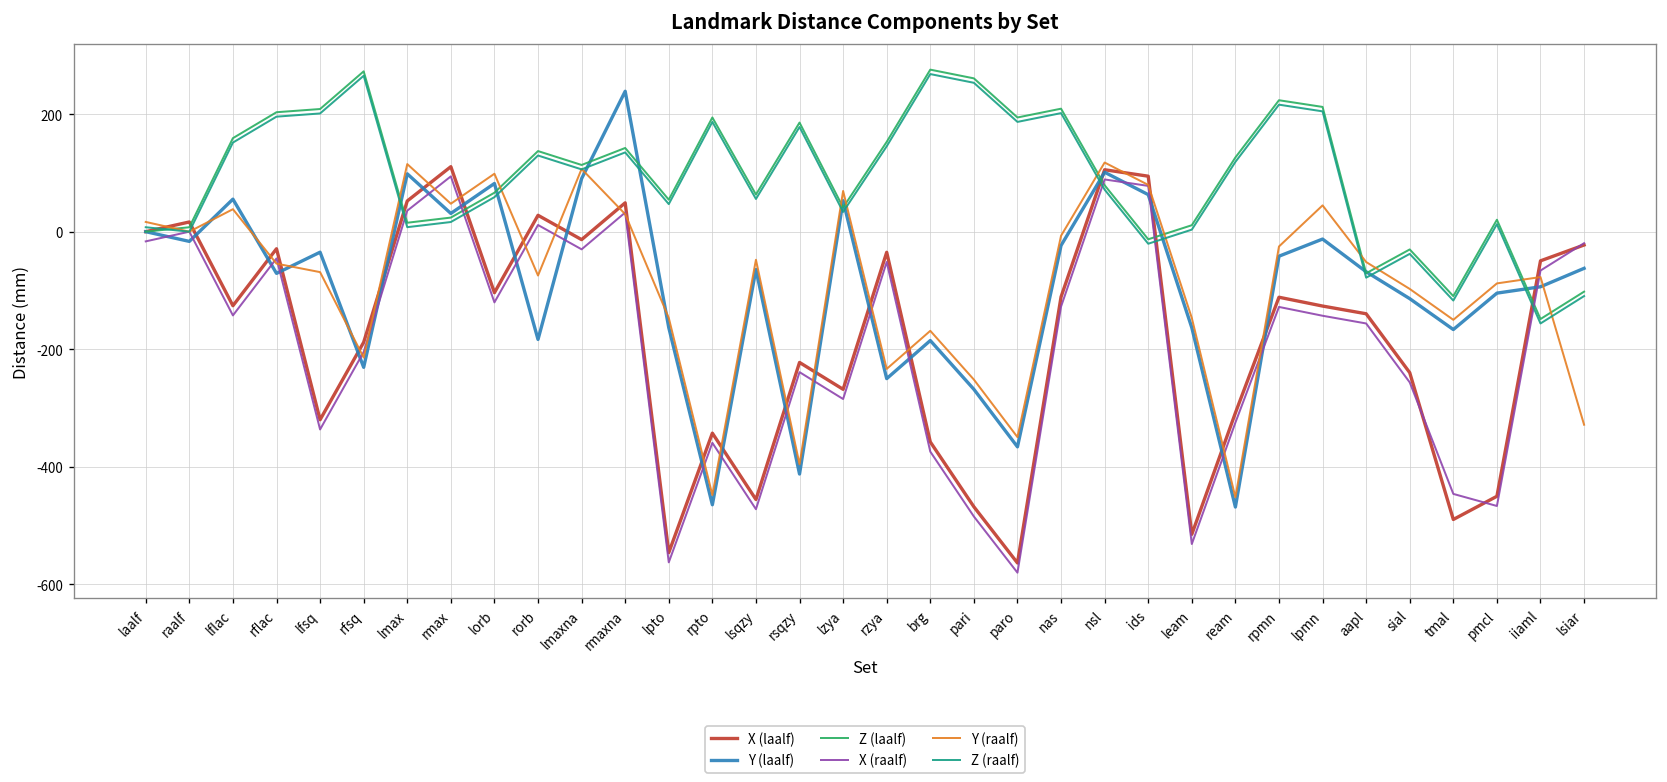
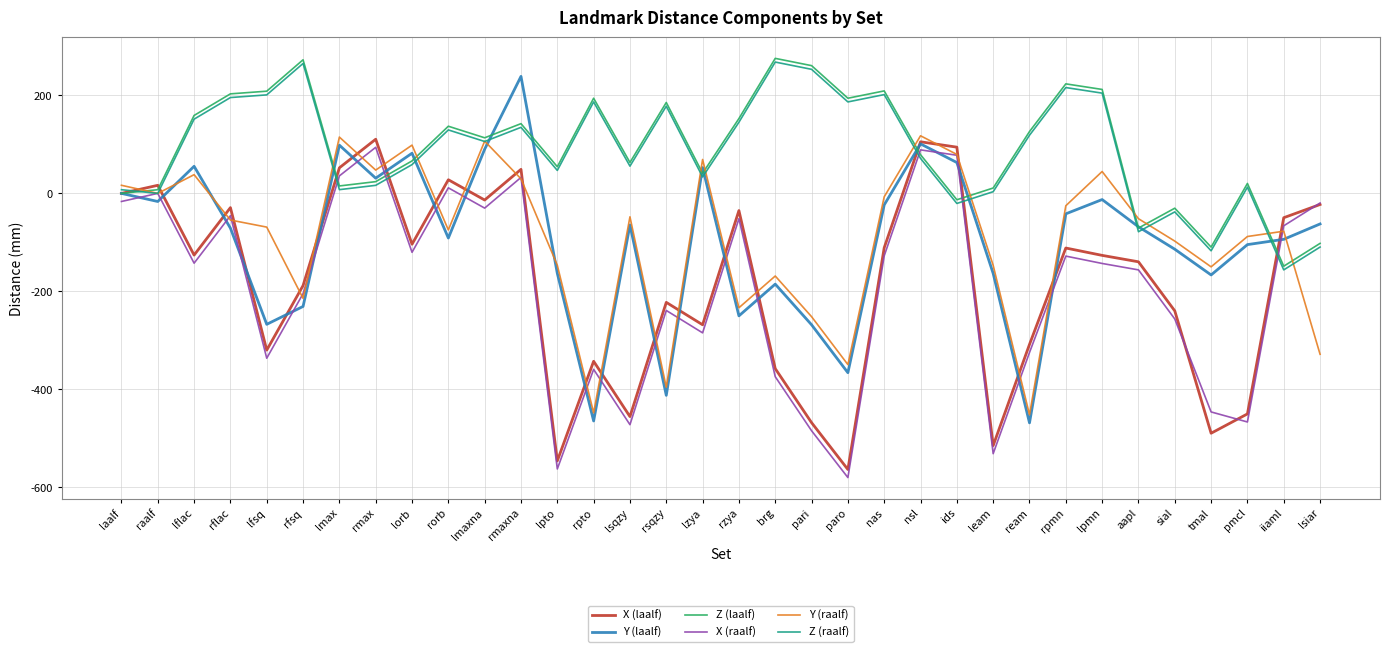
  {
    "X (laalf)": {
      "raalf": 20,
      "lflac": -130,
      "rflac": -30,
      "lfsq": -320,
      "rfsq": -190,
      "lmax": 50,
      "rmax": 110,
      "lorb": -100,
      "rorb": 30,
      "lmaxna": -10,
      "rmaxna": 50,
      "lpto": -550,
      "rpto": -340,
      "lsqzy": -460,
      "rsqzy": -220,
      "lzya": -270,
      "rzya": -40,
      "brg": -360,
      "pari": -470,
      "paro": -560,
      "nas": -110,
      "ids": 90,
      "leam": -510,
      "ream": -310,
      "rpmn": -110,
      "lpmn": -130,
      "aapl": -140,
      "sial": -240,
      "tmal": -490,
      "pmcl": -450,
      "iiaml": -50
    },
    "Y (laalf)": {
      "raalf": -20,
      "lflac": 60,
      "rflac": -70,
-     "lfsq": -30,
+     "lfsq": -270,
      "rfsq": -230,
      "lmax": 100,
      "rmax": 30,
      "lorb": 80,
-     "rorb": -180,
+     "rorb": -90,
      "lmaxna": 90,
      "rmaxna": 240,
      "lpto": -160,
      "rpto": -460,
      "lsqzy": -60,
      "rsqzy": -410,
      "lzya": 50,
      "rzya": -250,
      "brg": -190,
      "pari": -270,
      "paro": -370,
      "nas": -20,
      "ids": 60,
      "leam": -160,
      "ream": -470,
      "rpmn": -40,
      "lpmn": -10,
      "sial": -110,
      "tmal": -170,
      "pmcl": -100,
      "iiaml": -90,
      "lsiar": -60
    },
    "X (raalf)": {
      "laalf": -20,
      "lflac": -140,
      "rflac": -50,
      "lfsq": -340,
      "rfsq": -200,
      "lmax": 40,
      "rmax": 90,
      "lorb": -120,
      "rorb": 10,
      "lmaxna": -30,
      "lpto": -560,
      "rpto": -360,
      "lsqzy": -470,
      "rsqzy": -240,
      "lzya": -280,
      "rzya": -50,
      "brg": -370,
      "pari": -480,
      "paro": -580,
      "nas": -130,
      "nsl": 90,
      "leam": -530,
      "ream": -320,
      "rpmn": -130,
      "lpmn": -140,
      "aapl": -160,
      "sial": -260,
      "tmal": -450,
      "pmcl": -470,
      "iiaml": -70
    },
    "Y (raalf)": {
      "laalf": 20,
      "lflac": 40,
      "rflac": -50,
      "lfsq": -70,
      "rfsq": -210,
      "lmax": 110,
      "rmax": 50,
      "lorb": 100,
      "rorb": -70,
      "lpto": -150,
      "rpto": -450,
      "lsqzy": -50,
      "rsqzy": -400,
      "lzya": 70,
      "rzya": -230,
      "brg": -170,
      "pari": -250,
      "paro": -350,
      "nas": -10,
      "nsl": 120,
      "leam": -150,
      "ream": -450,
      "rpmn": -30,
      "lpmn": 40,
      "aapl": -50,
      "sial": -100,
      "tmal": -150,
      "pmcl": -90,
      "iiaml": -80,
      "lsiar": -330
    }
  }
